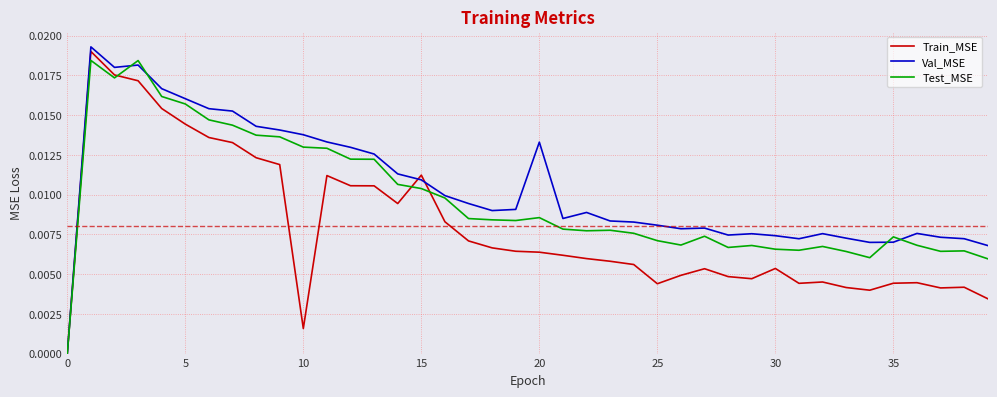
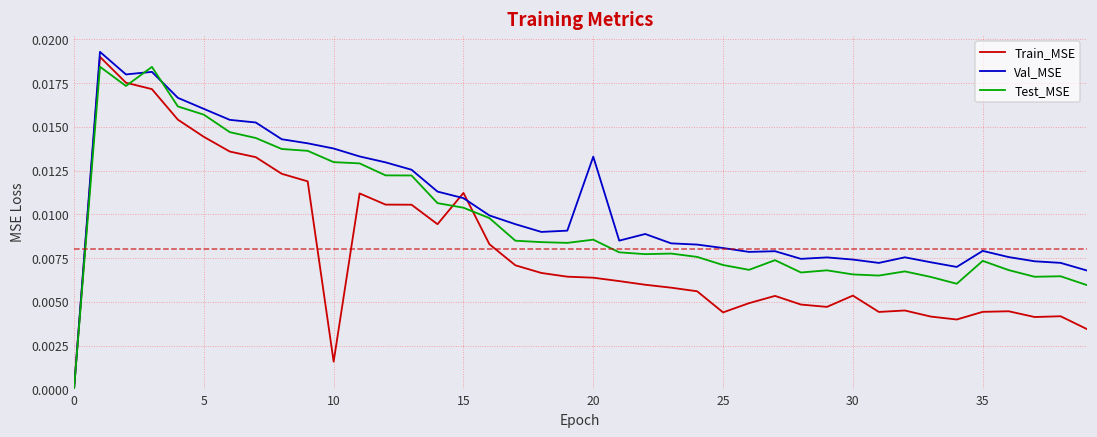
  {
    "Train_MSE": {
      "5": 0.0144,
      "10": 0.0016,
      "15": 0.0112,
      "20": 0.0064,
      "25": 0.0044,
      "30": 0.0054,
      "35": 0.0044
    },
    "Val_MSE": {
      "5": 0.0160,
      "10": 0.0138,
      "15": 0.0109,
      "20": 0.0133,
      "25": 0.0081,
      "30": 0.0074,
-     "35": 0.0070
+     "35": 0.0079
    },
    "Test_MSE": {
      "5": 0.0157,
      "10": 0.0130,
      "15": 0.0104,
      "20": 0.0086,
      "25": 0.0071,
      "30": 0.0066,
      "35": 0.0073
    }
  }
